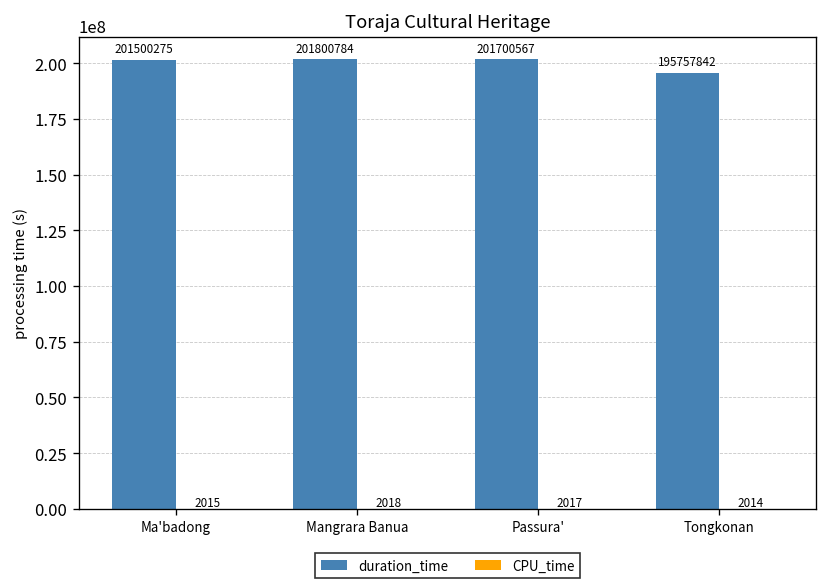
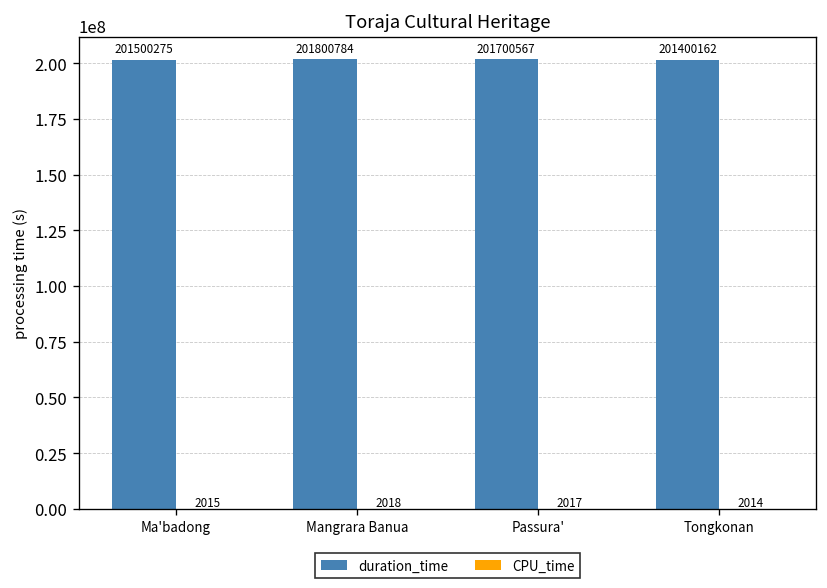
  {
    "duration_time": {
      "Ma'badong": 201500275,
      "Mangrara Banua": 201800784,
      "Passura'": 201700567,
-     "Tongkonan": 195757842
+     "Tongkonan": 201400162
    },
    "CPU_time": {
      "Ma'badong": 2015,
      "Mangrara Banua": 2018,
      "Passura'": 2017,
      "Tongkonan": 2014
    }
  }
